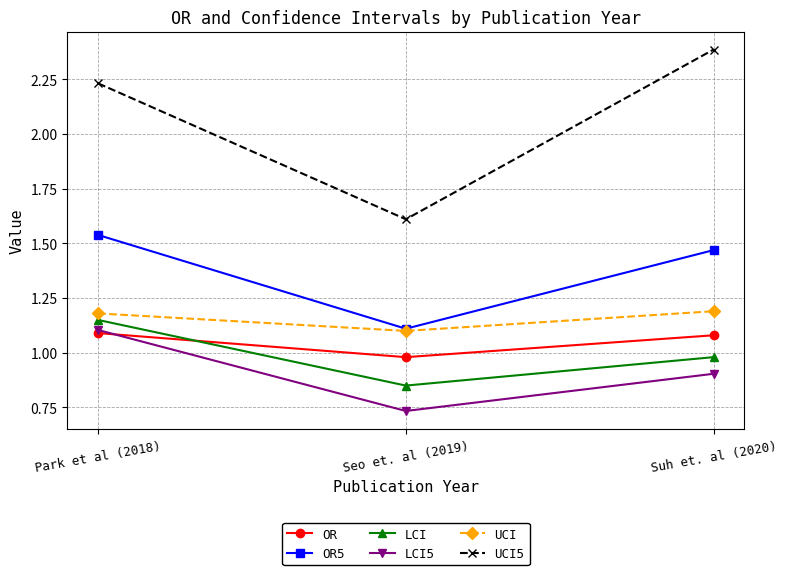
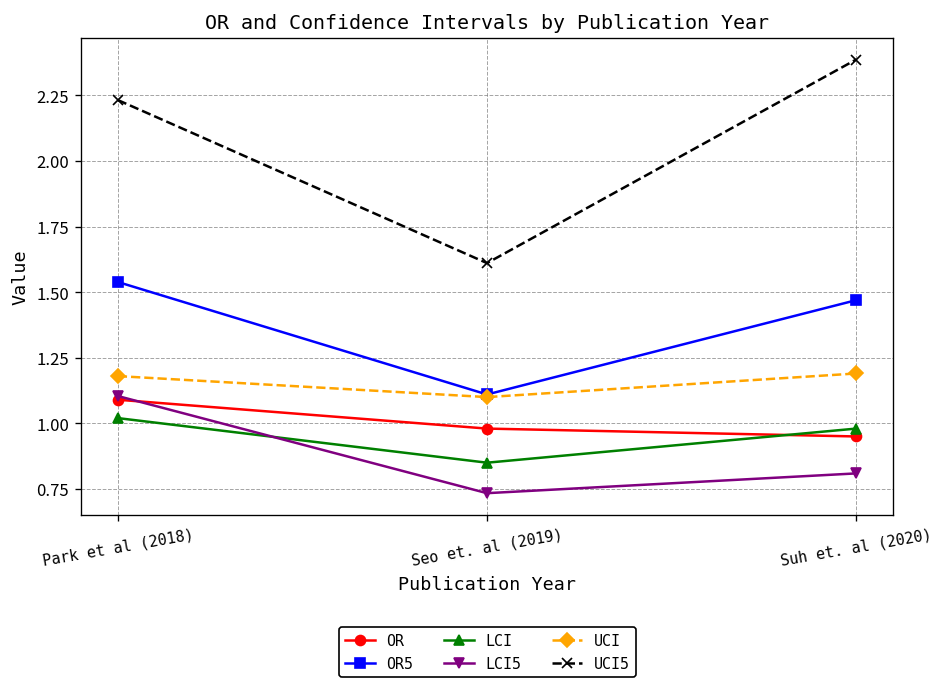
  {
    "OR": {
      "Park et al (2018)": 1.09,
      "Seo et. al (2019)": 0.98,
-     "Suh et. al (2020)": 1.08
+     "Suh et. al (2020)": 0.95
    },
    "OR5": {
      "Park et al (2018)": 1.54,
      "Suh et. al (2020)": 1.47
    },
    "LCI": {
-     "Park et al (2018)": 1.15,
+     "Park et al (2018)": 1.02,
      "Seo et. al (2019)": 0.85,
      "Suh et. al (2020)": 0.98
    },
    "LCI5": {
      "Park et al (2018)": 1.10,
      "Seo et. al (2019)": 0.73,
-     "Suh et. al (2020)": 0.90
+     "Suh et. al (2020)": 0.81
    },
    "UCI": {
      "Park et al (2018)": 1.18,
      "Suh et. al (2020)": 1.19
    },
    "UCI5": {
      "Park et al (2018)": 2.23,
      "Seo et. al (2019)": 1.61,
      "Suh et. al (2020)": 2.39
    }
  }
